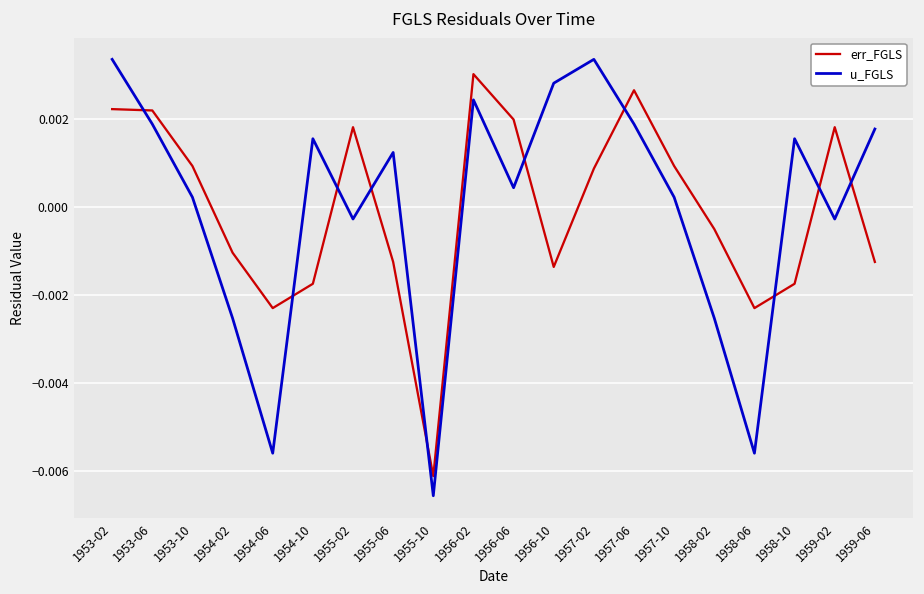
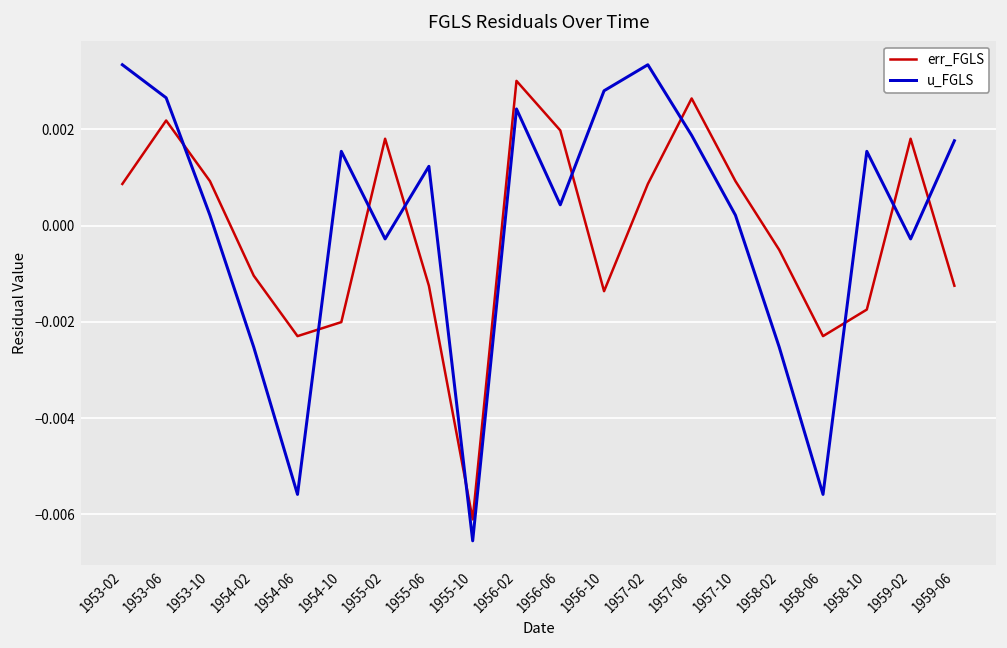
  {
    "err_FGLS": {
-     "1953-02": 0.0022,
+     "1953-02": 0.0009,
      "1953-06": 0.0022,
      "1953-10": 0.0009,
      "1954-02": -0.0010,
      "1954-06": -0.0023,
-     "1954-10": -0.0017,
+     "1954-10": -0.0020,
      "1955-02": 0.0018,
      "1955-06": -0.0012,
      "1955-10": -0.0061,
      "1956-02": 0.0030,
      "1956-06": 0.0020,
      "1956-10": -0.0014,
      "1957-02": 0.0009,
      "1957-06": 0.0026,
      "1957-10": 0.0009,
      "1958-02": -0.0005,
      "1958-06": -0.0023,
      "1958-10": -0.0017,
      "1959-02": 0.0018,
      "1959-06": -0.0012
    },
    "u_FGLS": {
      "1953-02": 0.0033,
-     "1953-06": 0.0019,
+     "1953-06": 0.0027,
      "1953-10": 0.0002,
      "1954-02": -0.0025,
      "1954-06": -0.0056,
      "1954-10": 0.0015,
      "1955-02": -0.0003,
      "1955-06": 0.0012,
      "1955-10": -0.0066,
      "1956-02": 0.0024,
      "1956-06": 0.0004,
      "1956-10": 0.0028,
      "1957-02": 0.0033,
      "1957-06": 0.0019,
      "1957-10": 0.0002,
      "1958-02": -0.0025,
      "1958-06": -0.0056,
      "1958-10": 0.0015,
      "1959-02": -0.0003,
      "1959-06": 0.0018
    }
  }
